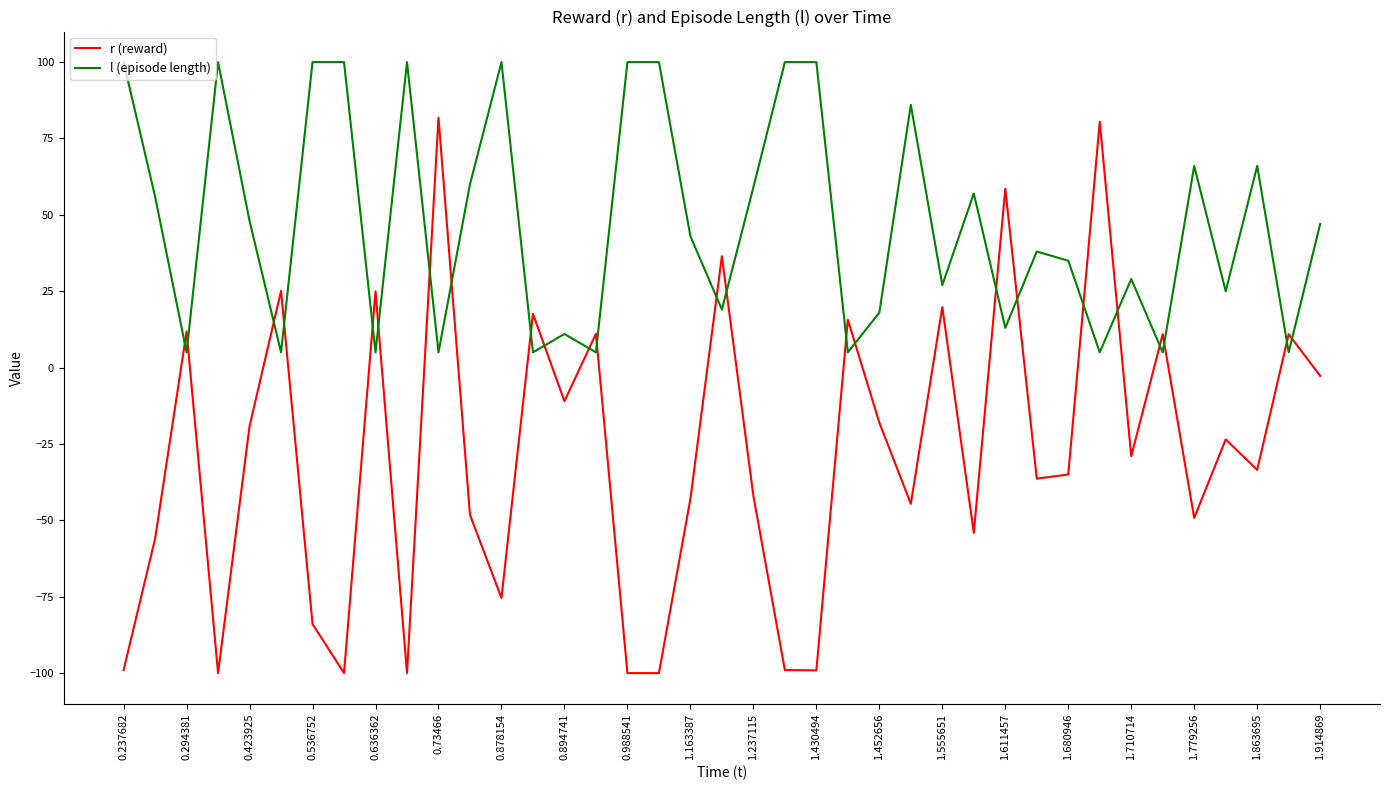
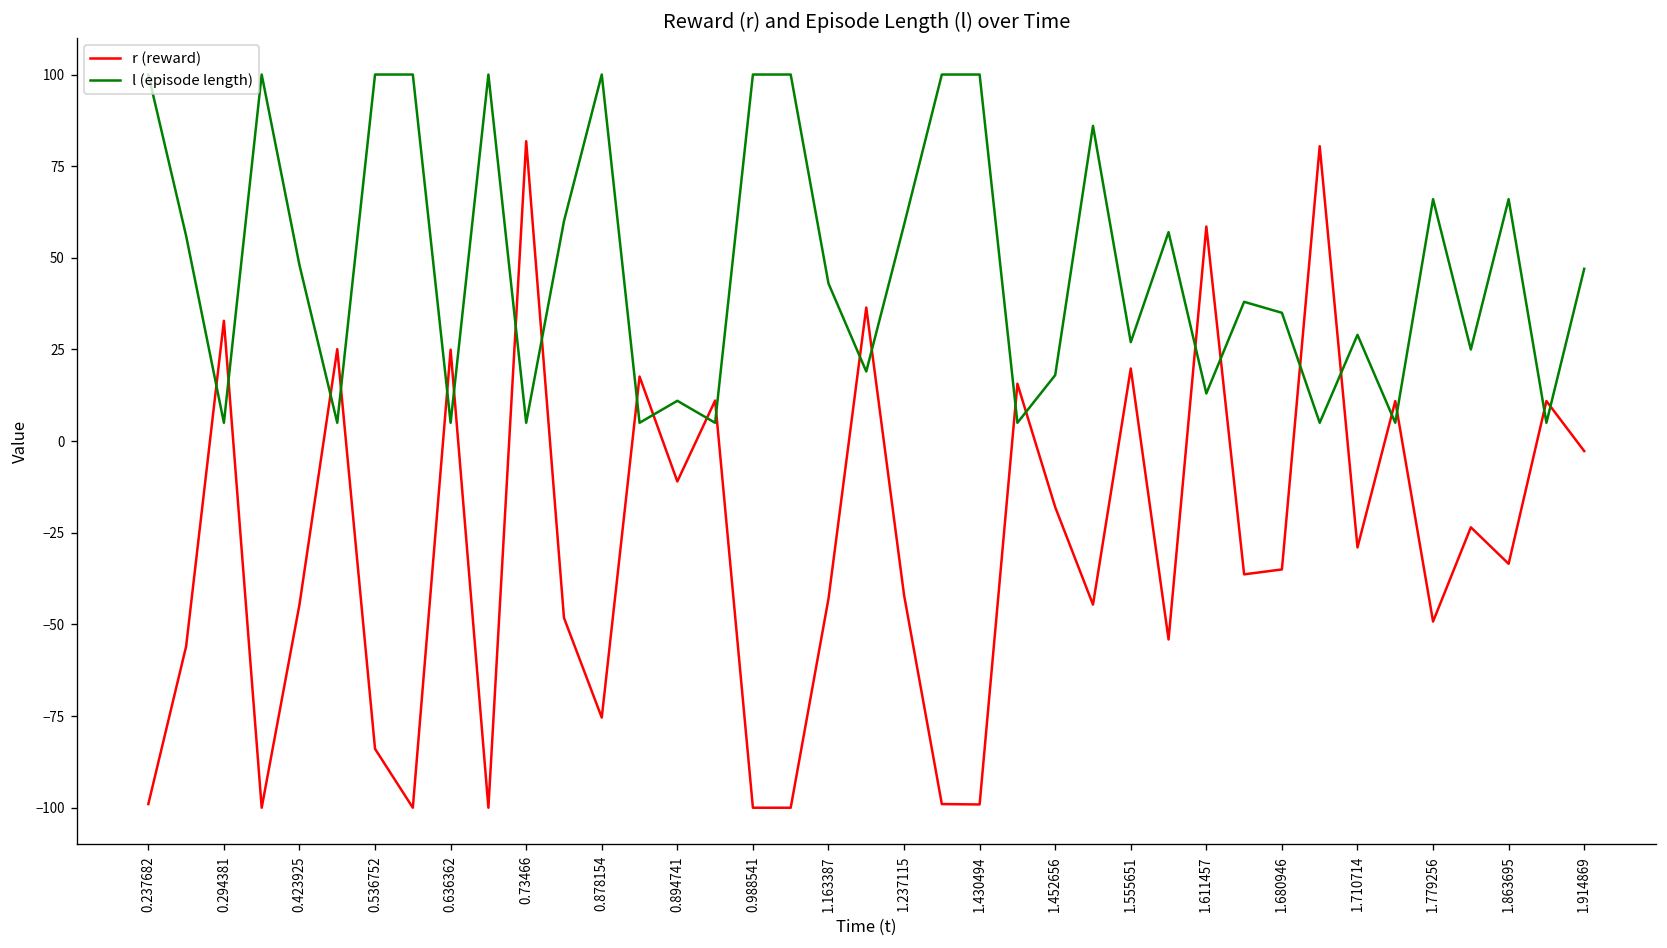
  {
    "r (reward)": {
      "0.237682": -99,
-     "0.294381": 12,
-     "0.423925": -19,
+     "0.294381": 33,
+     "0.423925": -45,
      "0.536752": -84,
      "0.636362": 25,
      "0.73466": 82,
      "0.878154": -75,
      "0.894741": -11,
      "0.988541": -100,
      "1.163387": -43,
      "1.237115": -42,
      "1.430494": -99,
      "1.452656": -18,
      "1.555651": 20,
      "1.611457": 59,
      "1.680946": -35,
      "1.710714": -29,
      "1.779256": -49,
      "1.863695": -33,
      "1.914869": -3
    },
    "l (episode length)": {
      "0.294381": 5,
      "0.423925": 48,
      "0.536752": 100,
      "0.636362": 5,
      "0.73466": 5,
      "0.878154": 100,
      "0.894741": 11,
      "0.988541": 100,
      "1.163387": 43,
      "1.237115": 59,
      "1.430494": 100,
      "1.452656": 18,
      "1.555651": 27,
      "1.611457": 13,
      "1.680946": 35,
      "1.710714": 29,
      "1.779256": 66,
      "1.863695": 66,
      "1.914869": 47
    }
  }
